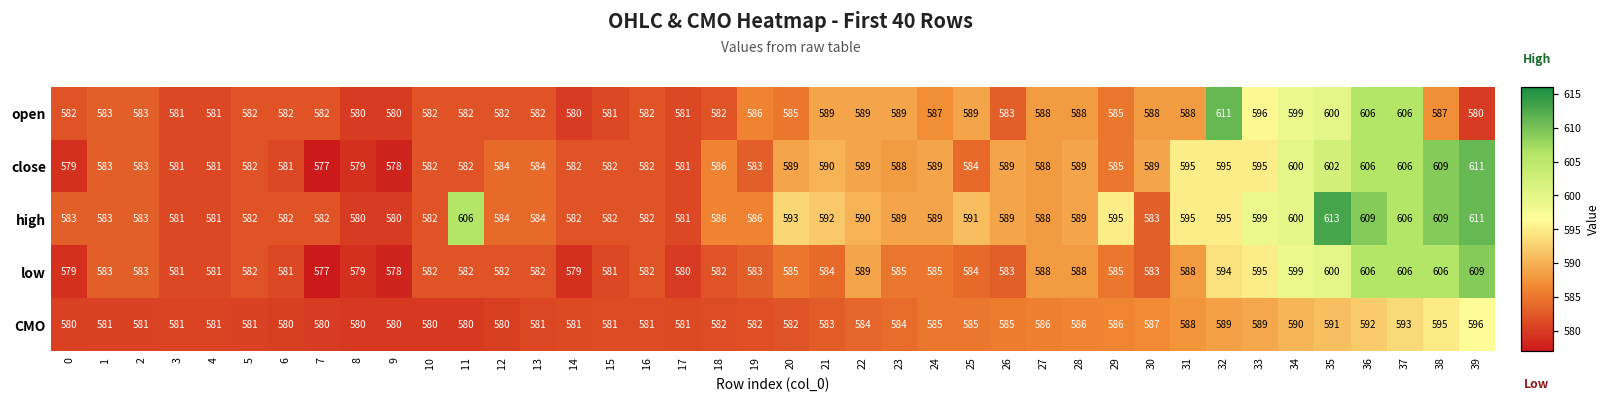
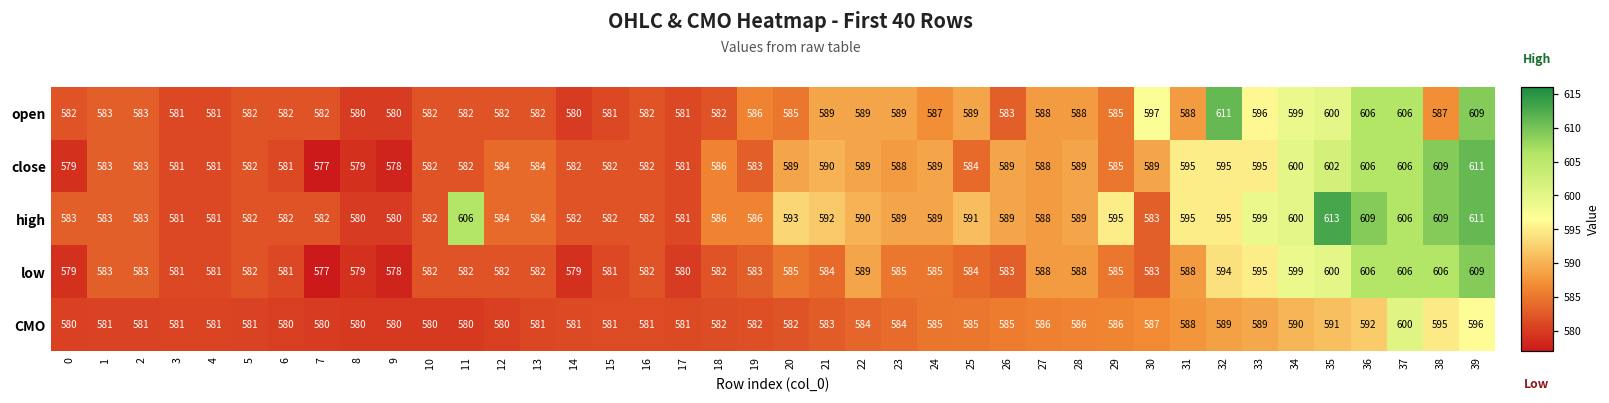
  {
    "open": {
      "0": 582,
      "1": 583,
      "2": 583,
      "3": 581,
      "4": 581,
      "5": 582,
      "6": 582,
      "7": 582,
      "8": 580,
      "9": 580,
      "10": 582,
      "11": 582,
      "12": 582,
      "13": 582,
      "14": 580,
      "15": 581,
      "16": 582,
      "17": 581,
      "18": 582,
      "19": 586,
      "20": 585,
      "21": 589,
      "22": 589,
      "23": 589,
      "24": 587,
      "25": 589,
      "26": 583,
      "27": 588,
      "28": 588,
      "29": 585,
-     "30": 588,
+     "30": 597,
      "31": 588,
      "32": 611,
      "33": 596,
      "34": 599,
      "35": 600,
      "36": 606,
      "37": 606,
      "38": 587,
-     "39": 580
+     "39": 609
    },
    "close": {
      "0": 579,
      "1": 583,
      "2": 583,
      "3": 581,
      "4": 581,
      "5": 582,
      "6": 581,
      "7": 577,
      "8": 579,
      "9": 578,
      "10": 582,
      "11": 582,
      "12": 584,
      "13": 584,
      "14": 582,
      "15": 582,
      "16": 582,
      "17": 581,
      "18": 586,
      "19": 583,
      "20": 589,
      "21": 590,
      "22": 589,
      "23": 588,
      "24": 589,
      "25": 584,
      "26": 589,
      "27": 588,
      "28": 589,
      "29": 585,
      "30": 589,
      "31": 595,
      "32": 595,
      "33": 595,
      "34": 600,
      "35": 602,
      "36": 606,
      "37": 606,
      "38": 609,
      "39": 611
    },
    "high": {
      "0": 583,
      "1": 583,
      "2": 583,
      "3": 581,
      "4": 581,
      "5": 582,
      "6": 582,
      "7": 582,
      "8": 580,
      "9": 580,
      "10": 582,
      "11": 606,
      "12": 584,
      "13": 584,
      "14": 582,
      "15": 582,
      "16": 582,
      "17": 581,
      "18": 586,
      "19": 586,
      "20": 593,
      "21": 592,
      "22": 590,
      "23": 589,
      "24": 589,
      "25": 591,
      "26": 589,
      "27": 588,
      "28": 589,
      "29": 595,
      "30": 583,
      "31": 595,
      "32": 595,
      "33": 599,
      "34": 600,
      "35": 613,
      "36": 609,
      "37": 606,
      "38": 609,
      "39": 611
    },
    "low": {
      "0": 579,
      "1": 583,
      "2": 583,
      "3": 581,
      "4": 581,
      "5": 582,
      "6": 581,
      "7": 577,
      "8": 579,
      "9": 578,
      "10": 582,
      "11": 582,
      "12": 582,
      "13": 582,
      "14": 579,
      "15": 581,
      "16": 582,
      "17": 580,
      "18": 582,
      "19": 583,
      "20": 585,
      "21": 584,
      "22": 589,
      "23": 585,
      "24": 585,
      "25": 584,
      "26": 583,
      "27": 588,
      "28": 588,
      "29": 585,
      "30": 583,
      "31": 588,
      "32": 594,
      "33": 595,
      "34": 599,
      "35": 600,
      "36": 606,
      "37": 606,
      "38": 606,
      "39": 609
    },
    "CMO": {
      "0": 580,
      "1": 581,
      "2": 581,
      "3": 581,
      "4": 581,
      "5": 581,
      "6": 580,
      "7": 580,
      "8": 580,
      "9": 580,
      "10": 580,
      "11": 580,
      "12": 580,
      "13": 581,
      "14": 581,
      "15": 581,
      "16": 581,
      "17": 581,
      "18": 582,
      "19": 582,
      "20": 582,
      "21": 583,
      "22": 584,
      "23": 584,
      "24": 585,
      "25": 585,
      "26": 585,
      "27": 586,
      "28": 586,
      "29": 586,
      "30": 587,
      "31": 588,
      "32": 589,
      "33": 589,
      "34": 590,
      "35": 591,
      "36": 592,
-     "37": 593,
+     "37": 600,
      "38": 595,
      "39": 596
    }
  }
